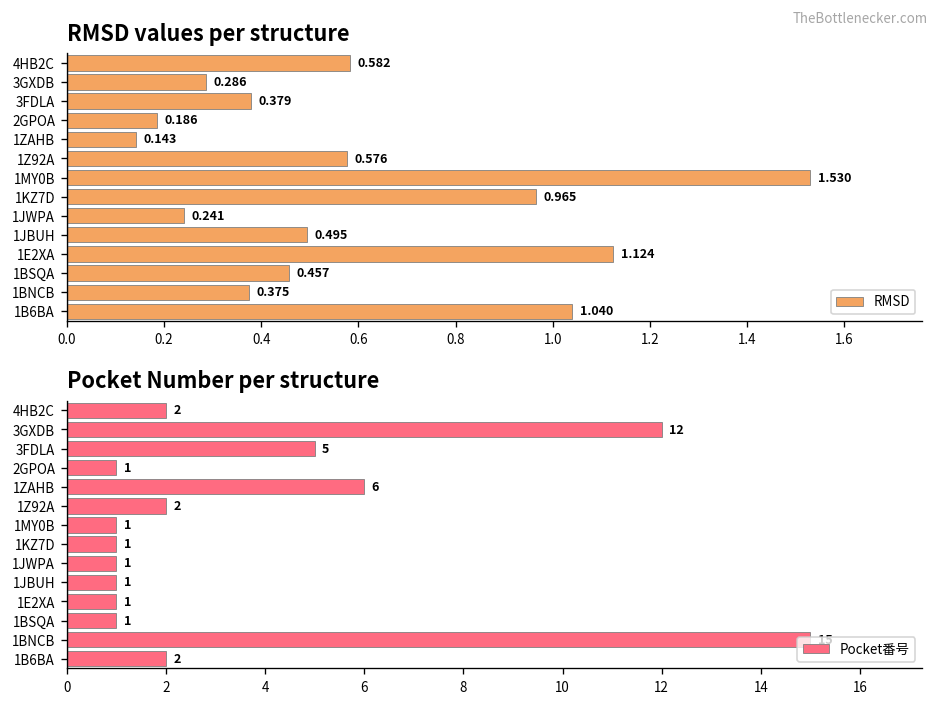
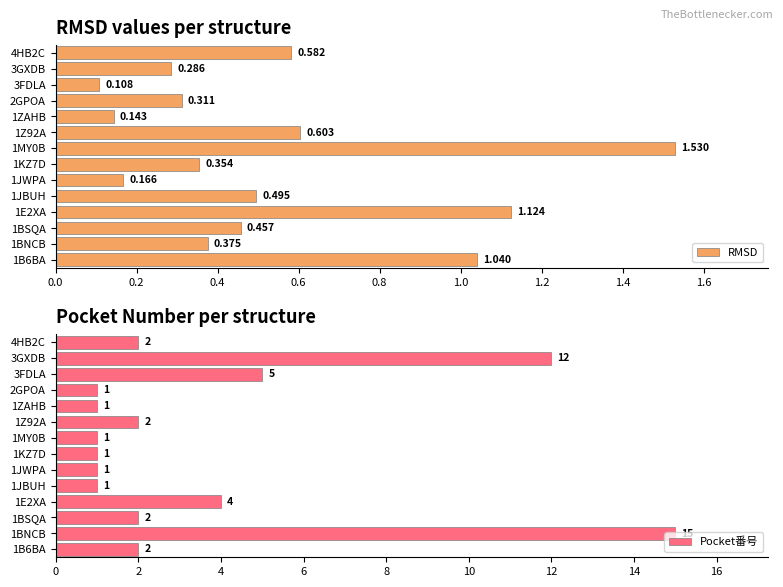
  {
    "RMSD values per structure": {
      "4HB2C": 0.582,
      "3GXDB": 0.286,
-     "3FDLA": 0.379,
-     "2GPOA": 0.186,
+     "3FDLA": 0.108,
+     "2GPOA": 0.311,
      "1ZAHB": 0.143,
-     "1Z92A": 0.576,
+     "1Z92A": 0.603,
      "1MY0B": 1.530,
-     "1KZ7D": 0.965,
-     "1JWPA": 0.241,
+     "1KZ7D": 0.354,
+     "1JWPA": 0.166,
      "1JBUH": 0.495,
      "1E2XA": 1.124,
      "1BSQA": 0.457,
      "1BNCB": 0.375,
      "1B6BA": 1.040
    },
    "Pocket Number per structure": {
      "4HB2C": 2,
      "3GXDB": 12,
      "3FDLA": 5,
      "2GPOA": 1,
-     "1ZAHB": 6,
+     "1ZAHB": 1,
      "1Z92A": 2,
      "1MY0B": 1,
      "1KZ7D": 1,
      "1JWPA": 1,
      "1JBUH": 1,
-     "1E2XA": 1,
-     "1BSQA": 1,
+     "1E2XA": 4,
+     "1BSQA": 2,
      "1B6BA": 2
    }
  }
